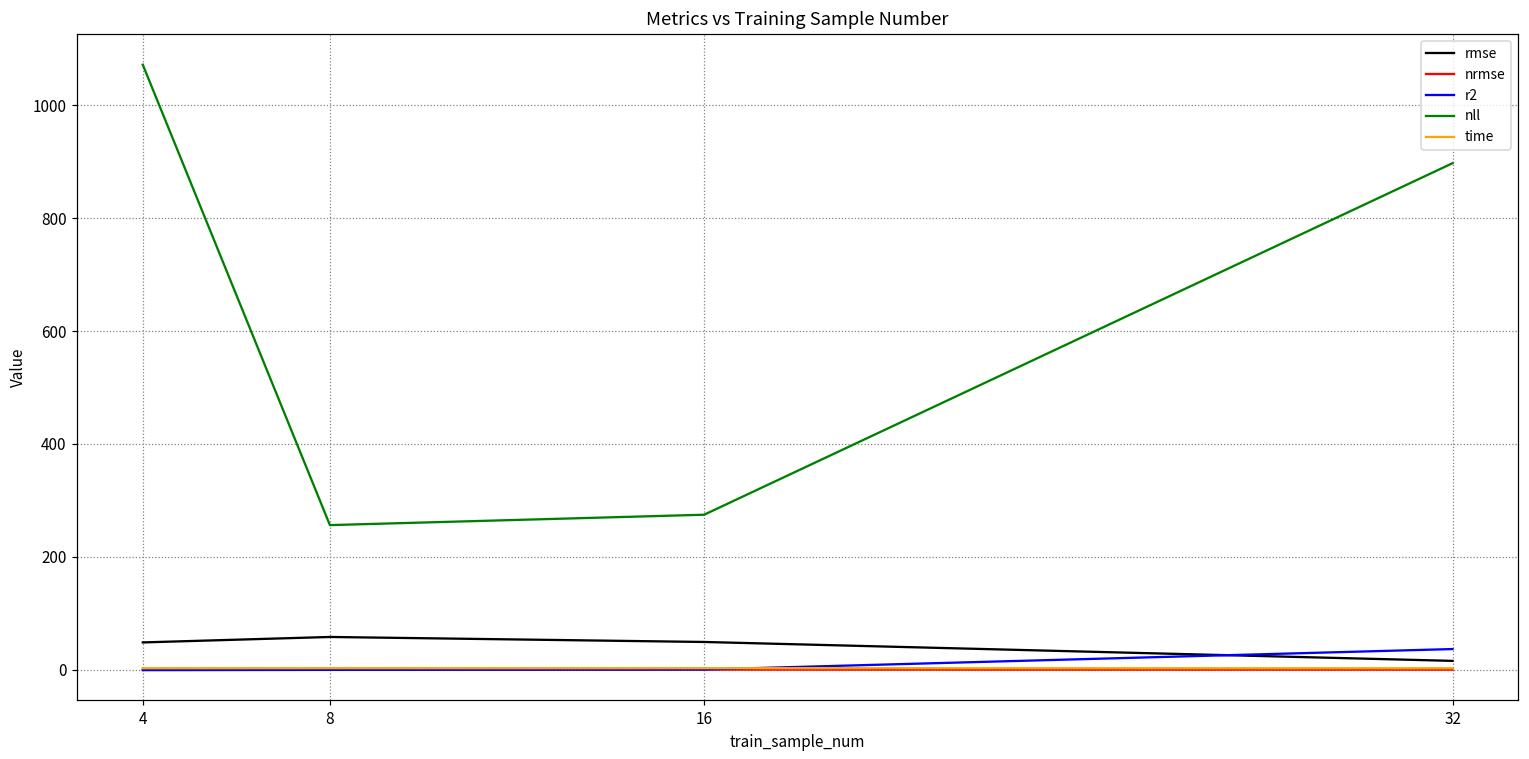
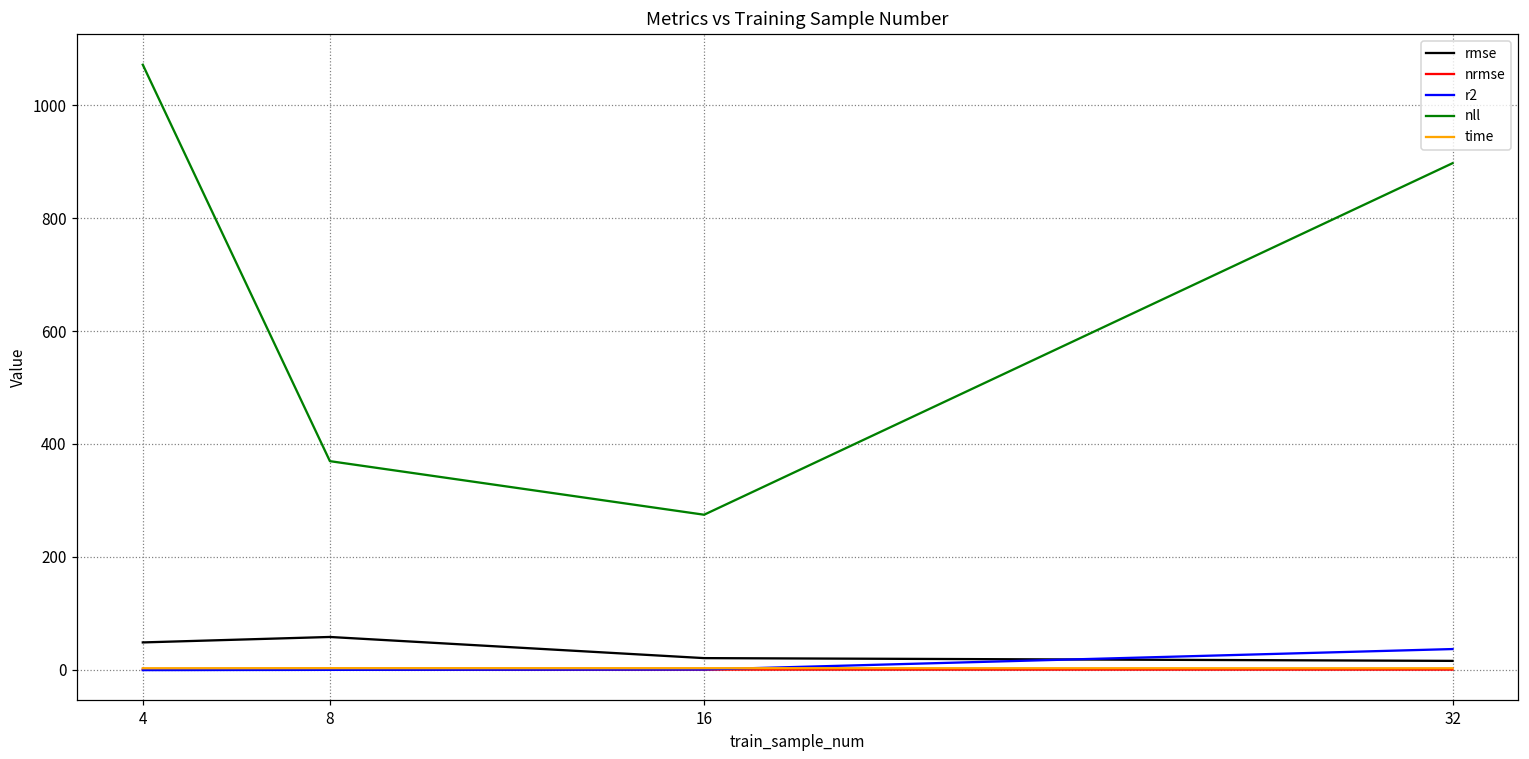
  {
    "rmse": {
      "4": 50,
      "8": 60,
-     "16": 50,
+     "16": 20,
      "32": 20
    },
    "r2": {
      "32": 40
    },
    "nll": {
      "4": 1070,
-     "8": 260,
+     "8": 370,
      "16": 270,
      "32": 900
    }
  }
